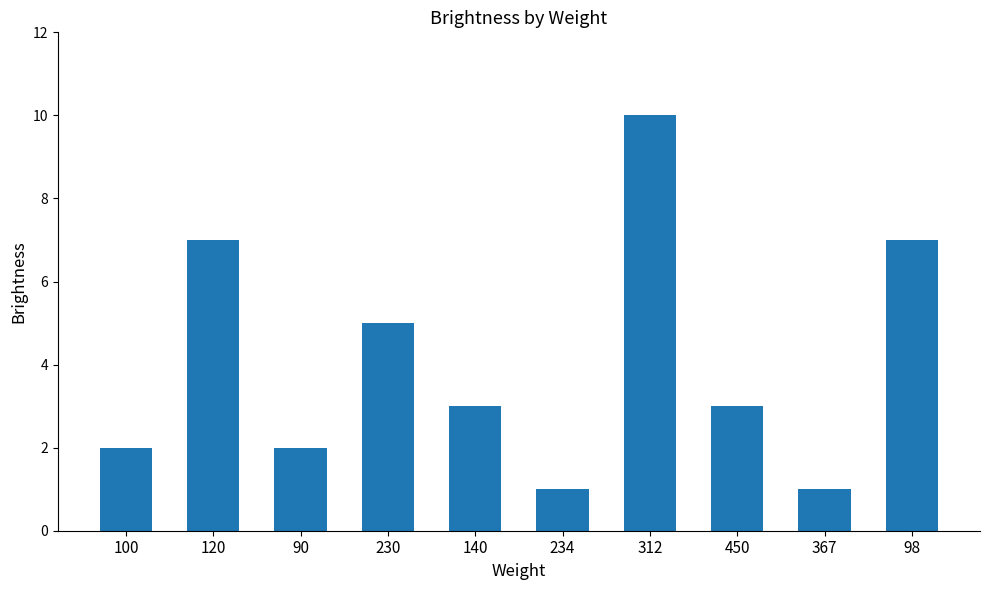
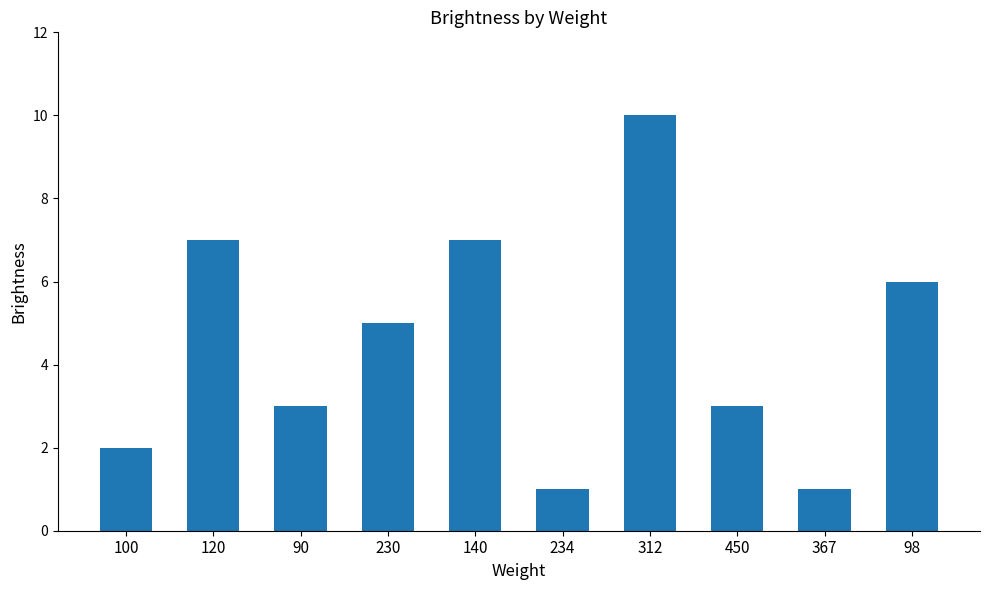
  {
    "100": 2,
    "120": 7,
-   "90": 2,
+   "90": 3,
    "230": 5,
-   "140": 3,
+   "140": 7,
    "234": 1,
    "312": 10,
    "450": 3,
    "367": 1,
-   "98": 7
+   "98": 6
  }
